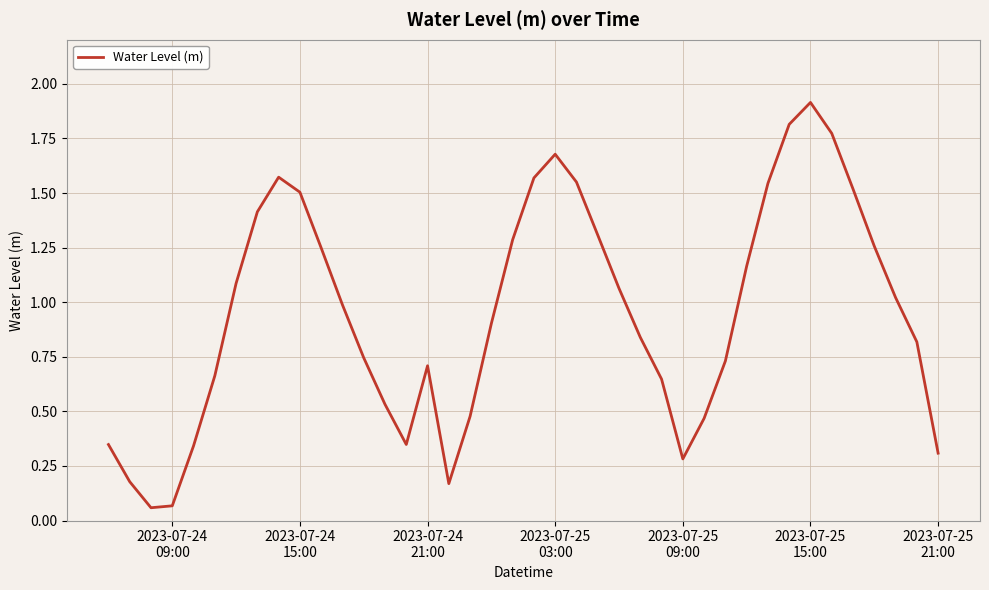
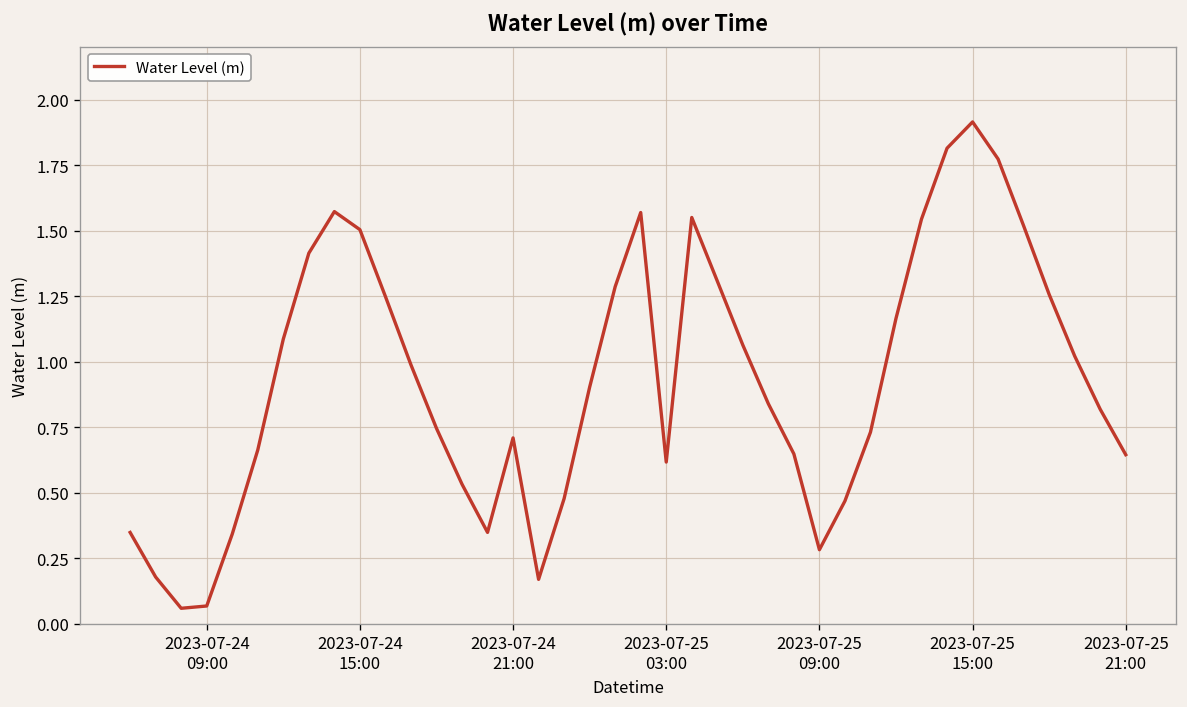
  {
    "2023-07-24 09:00": 0.07,
    "2023-07-24 15:00": 1.50,
    "2023-07-24 21:00": 0.71,
-   "2023-07-25 03:00": 1.68,
+   "2023-07-25 03:00": 0.62,
    "2023-07-25 09:00": 0.28,
    "2023-07-25 15:00": 1.92,
-   "2023-07-25 21:00": 0.31
+   "2023-07-25 21:00": 0.64
  }
